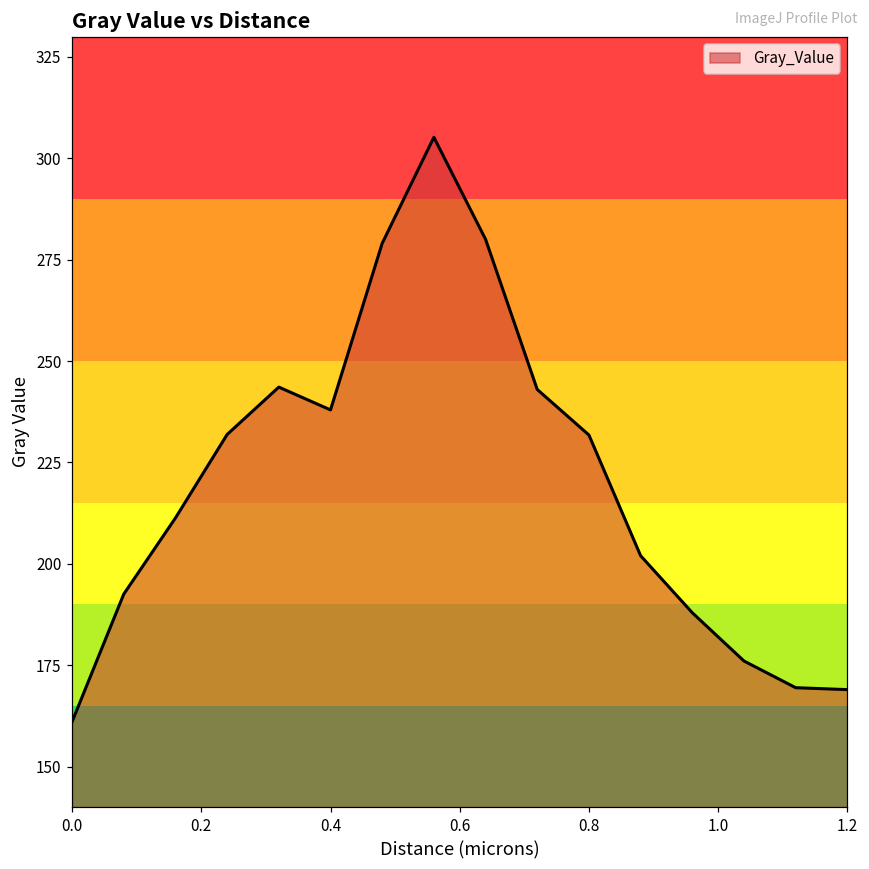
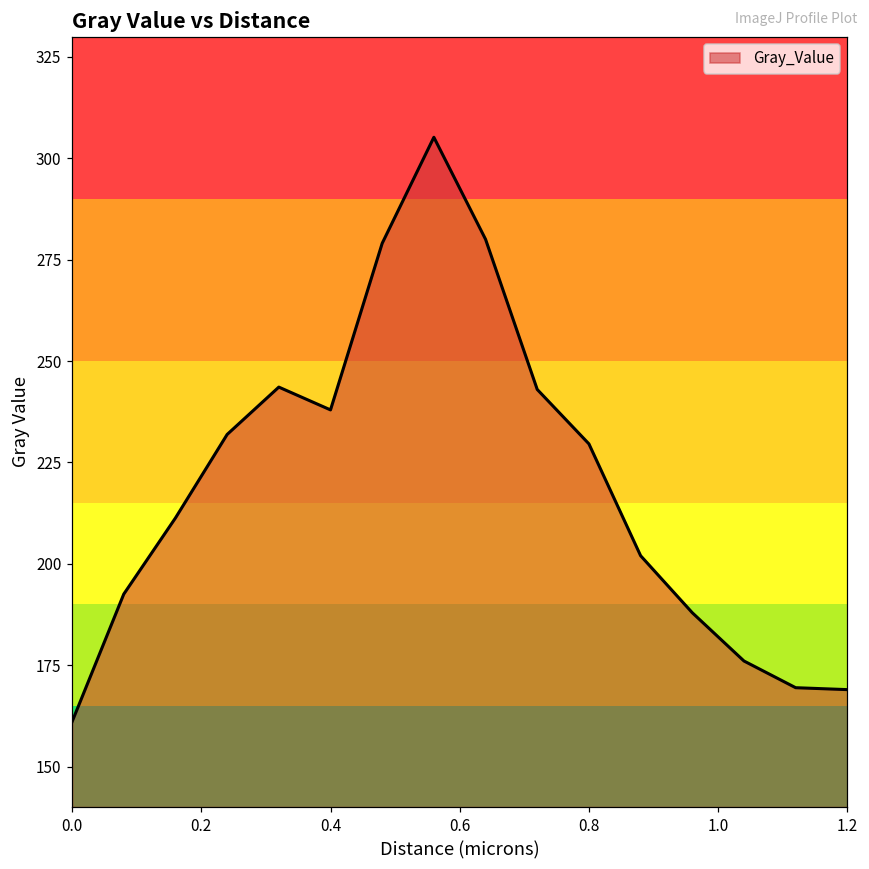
  {
    "0.0": 161,
    "0.4": 238,
-   "0.8": 232,
+   "0.8": 230,
    "1.2": 169
  }
